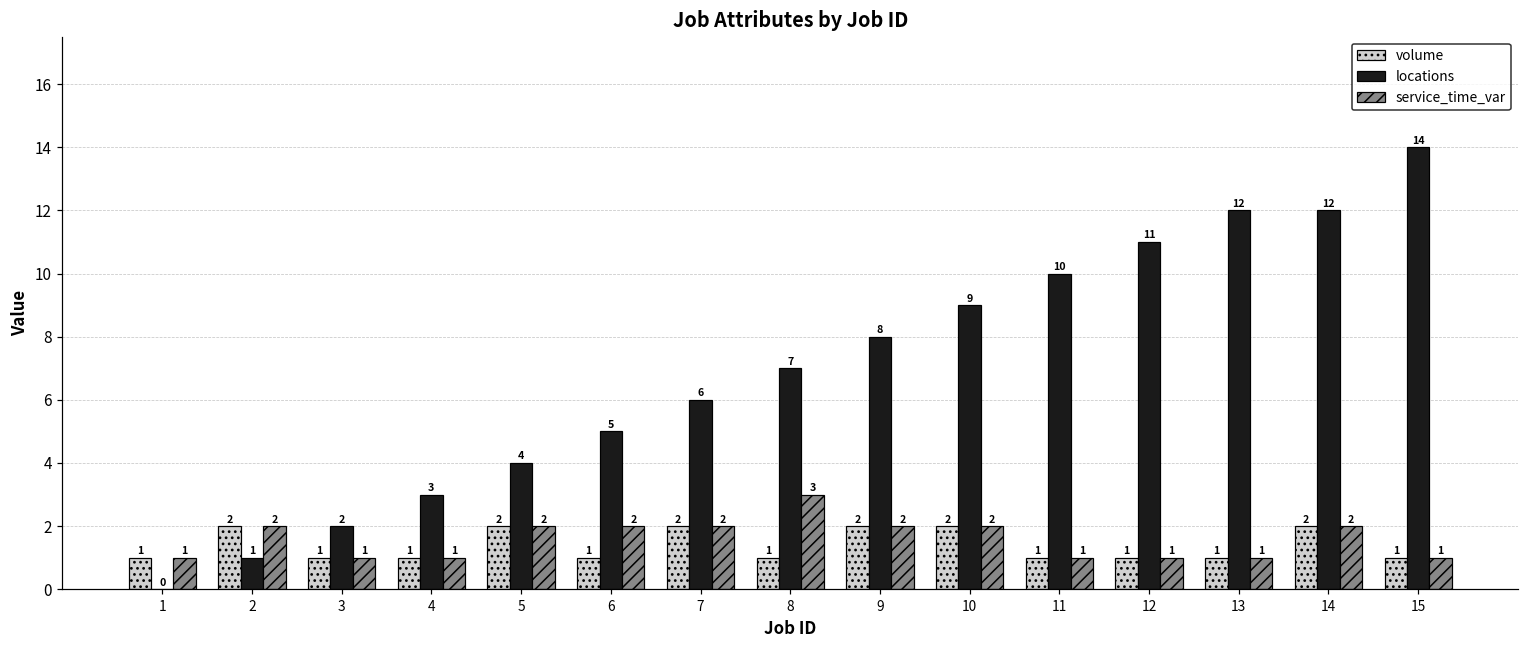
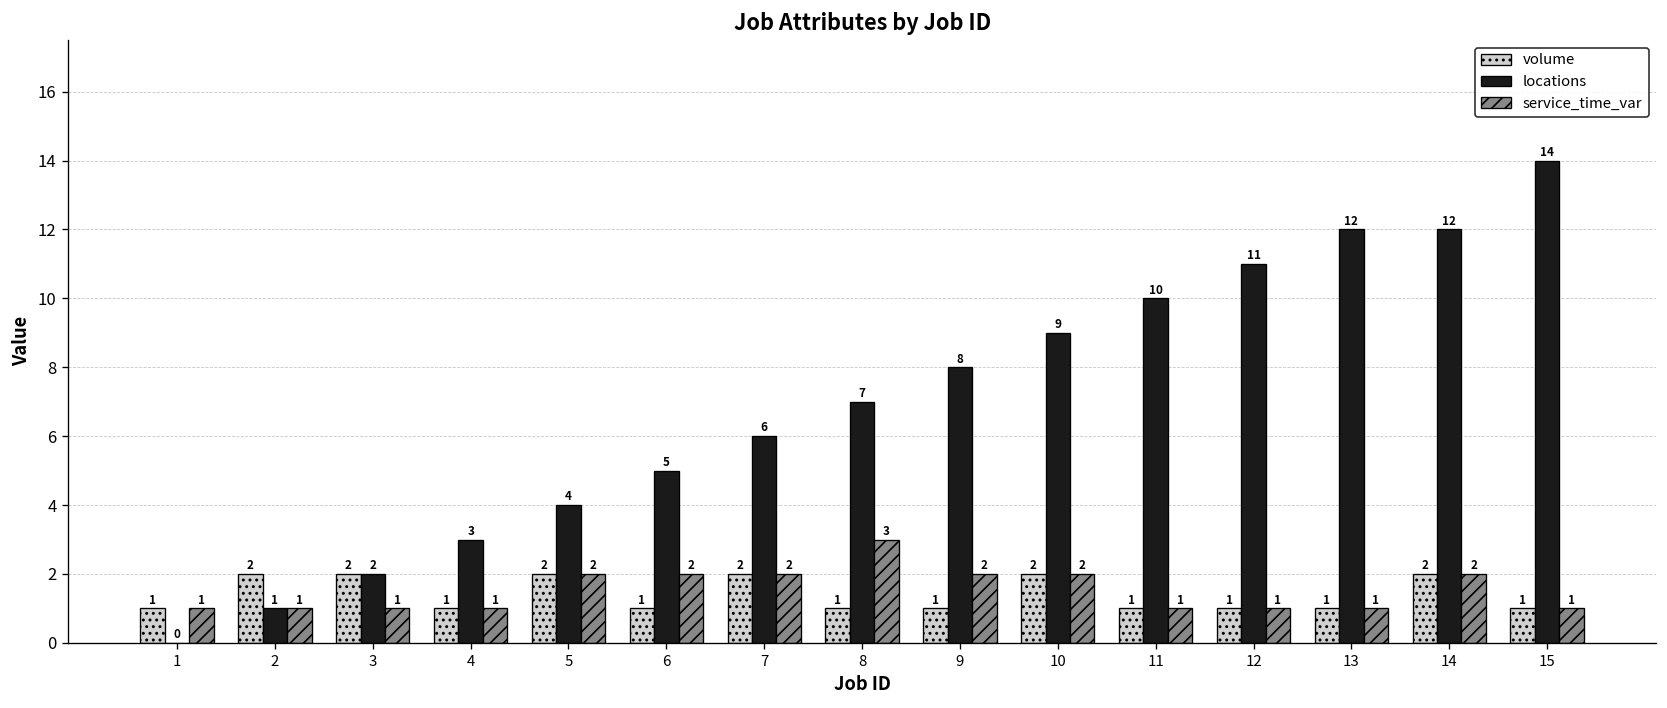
  {
    "volume": {
      "1": 1,
      "2": 2,
-     "3": 1,
+     "3": 2,
      "4": 1,
      "5": 2,
      "6": 1,
      "7": 2,
      "8": 1,
-     "9": 2,
+     "9": 1,
      "10": 2,
      "11": 1,
      "12": 1,
      "13": 1,
      "14": 2,
      "15": 1
    },
    "locations": {
      "1": 0,
      "2": 1,
      "3": 2,
      "4": 3,
      "5": 4,
      "6": 5,
      "7": 6,
      "8": 7,
      "9": 8,
      "10": 9,
      "11": 10,
      "12": 11,
      "13": 12,
      "14": 12,
      "15": 14
    },
    "service_time_var": {
      "1": 1,
-     "2": 2,
+     "2": 1,
      "3": 1,
      "4": 1,
      "5": 2,
      "6": 2,
      "7": 2,
      "8": 3,
      "9": 2,
      "10": 2,
      "11": 1,
      "12": 1,
      "13": 1,
      "14": 2,
      "15": 1
    }
  }
